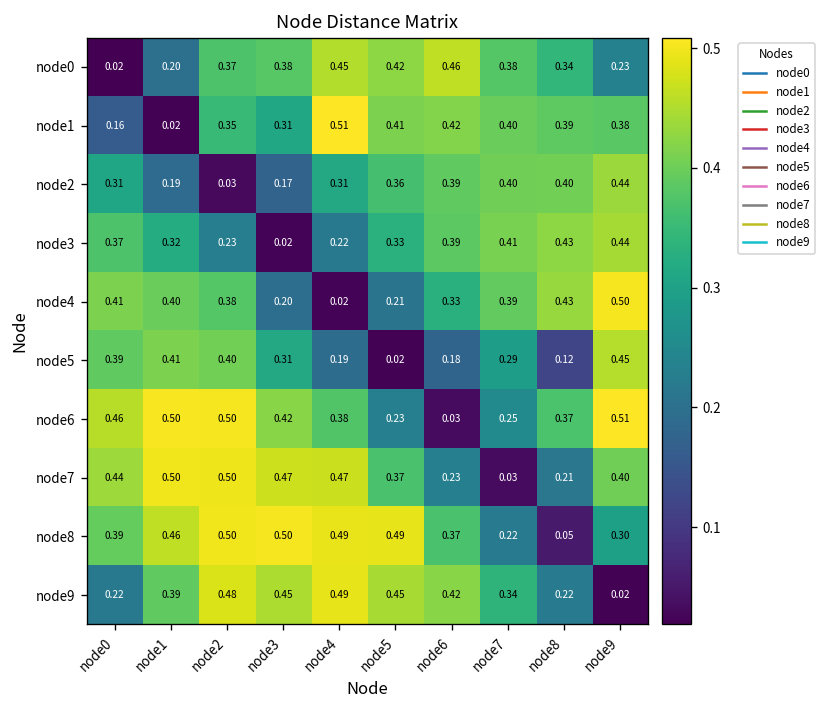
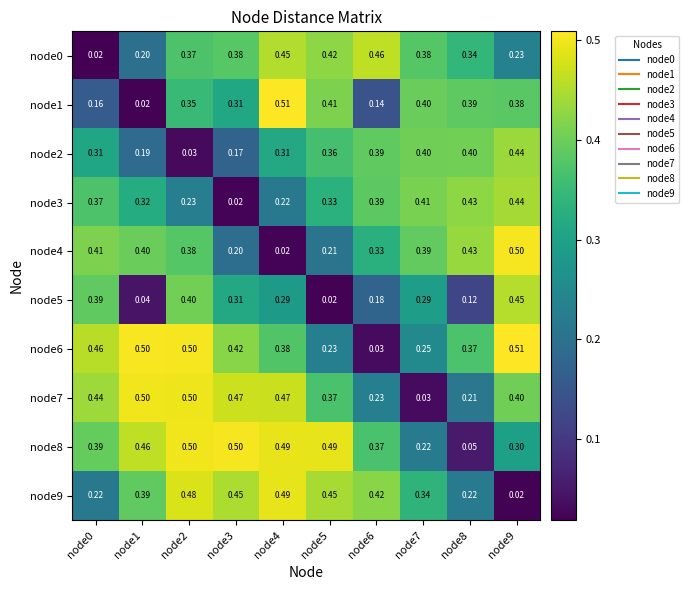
  {
    "node0": {
      "node0": 0.02,
      "node1": 0.20,
      "node2": 0.37,
      "node3": 0.38,
      "node4": 0.45,
      "node5": 0.42,
      "node6": 0.46,
      "node7": 0.38,
      "node8": 0.34,
      "node9": 0.23
    },
    "node1": {
      "node0": 0.16,
      "node1": 0.02,
      "node2": 0.35,
      "node3": 0.31,
      "node4": 0.51,
      "node5": 0.41,
-     "node6": 0.42,
+     "node6": 0.14,
      "node7": 0.40,
      "node8": 0.39,
      "node9": 0.38
    },
    "node2": {
      "node0": 0.31,
      "node1": 0.19,
      "node2": 0.03,
      "node3": 0.17,
      "node4": 0.31,
      "node5": 0.36,
      "node6": 0.39,
      "node7": 0.40,
      "node8": 0.40,
      "node9": 0.44
    },
    "node3": {
      "node0": 0.37,
      "node1": 0.32,
      "node2": 0.23,
      "node3": 0.02,
      "node4": 0.22,
      "node5": 0.33,
      "node6": 0.39,
      "node7": 0.41,
      "node8": 0.43,
      "node9": 0.44
    },
    "node4": {
      "node0": 0.41,
      "node1": 0.40,
      "node2": 0.38,
      "node3": 0.20,
      "node4": 0.02,
      "node5": 0.21,
      "node6": 0.33,
      "node7": 0.39,
      "node8": 0.43,
      "node9": 0.50
    },
    "node5": {
      "node0": 0.39,
-     "node1": 0.41,
+     "node1": 0.04,
      "node2": 0.40,
      "node3": 0.31,
-     "node4": 0.19,
+     "node4": 0.29,
      "node5": 0.02,
      "node6": 0.18,
      "node7": 0.29,
      "node8": 0.12,
      "node9": 0.45
    },
    "node6": {
      "node0": 0.46,
      "node1": 0.50,
      "node2": 0.50,
      "node3": 0.42,
      "node4": 0.38,
      "node5": 0.23,
      "node6": 0.03,
      "node7": 0.25,
      "node8": 0.37,
      "node9": 0.51
    },
    "node7": {
      "node0": 0.44,
      "node1": 0.50,
      "node2": 0.50,
      "node3": 0.47,
      "node4": 0.47,
      "node5": 0.37,
      "node6": 0.23,
      "node7": 0.03,
      "node8": 0.21,
      "node9": 0.40
    },
    "node8": {
      "node0": 0.39,
      "node1": 0.46,
      "node2": 0.50,
      "node3": 0.50,
      "node4": 0.49,
      "node5": 0.49,
      "node6": 0.37,
      "node7": 0.22,
      "node8": 0.05,
      "node9": 0.30
    },
    "node9": {
      "node0": 0.22,
      "node1": 0.39,
      "node2": 0.48,
      "node3": 0.45,
      "node4": 0.49,
      "node5": 0.45,
      "node6": 0.42,
      "node7": 0.34,
      "node8": 0.22,
      "node9": 0.02
    }
  }
